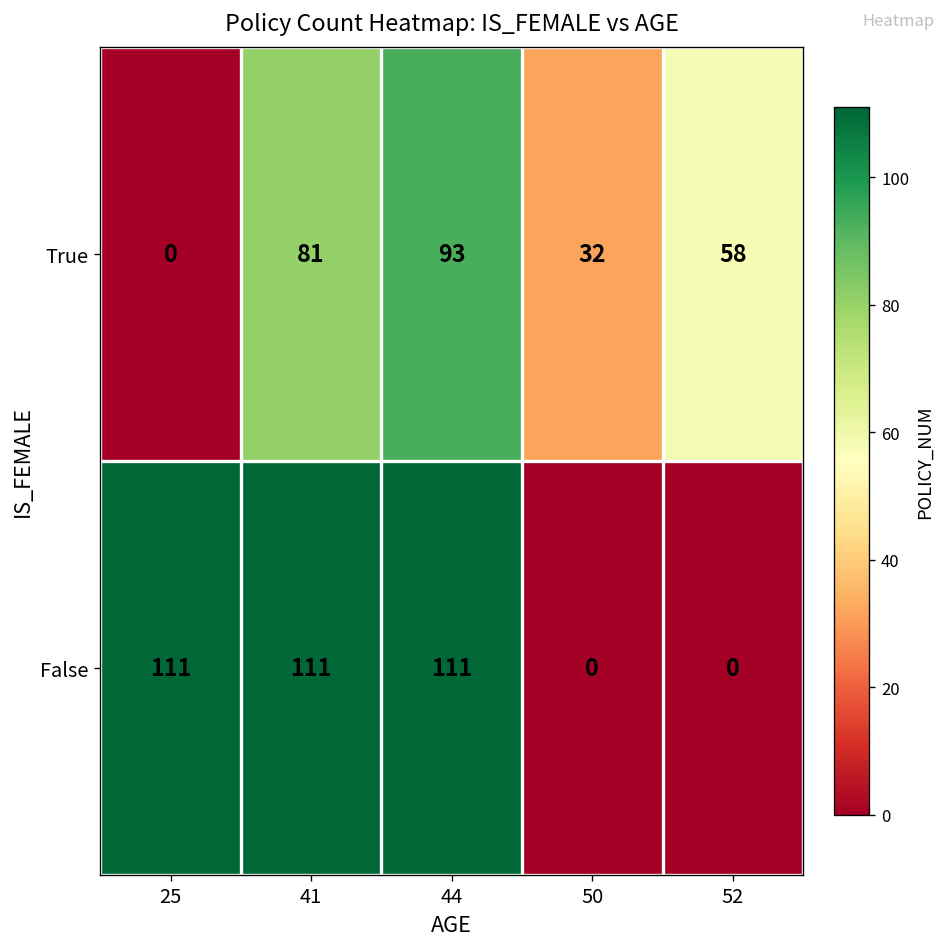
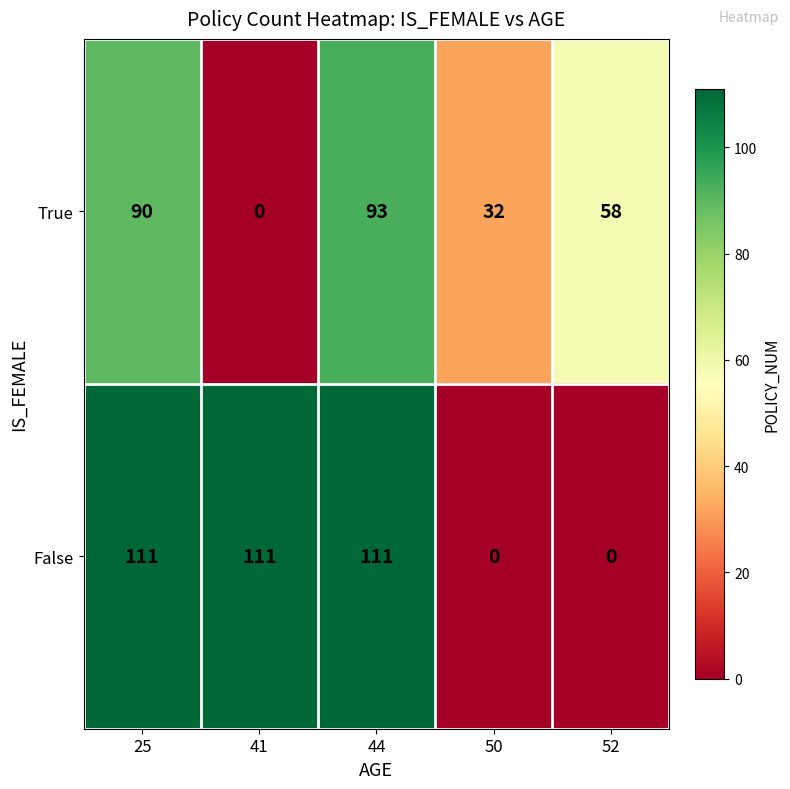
  {
    "True": {
-     "25": 0,
-     "41": 81,
+     "25": 90,
+     "41": 0,
      "44": 93,
      "50": 32,
      "52": 58
    },
    "False": {
      "25": 111,
      "41": 111,
      "44": 111,
      "50": 0,
      "52": 0
    }
  }
